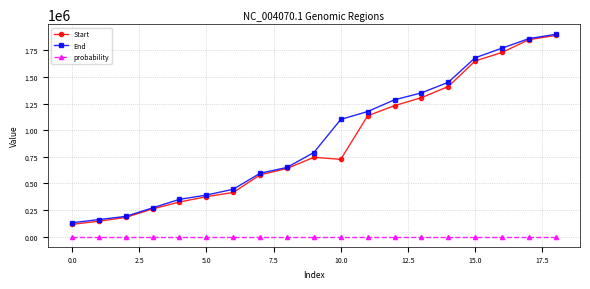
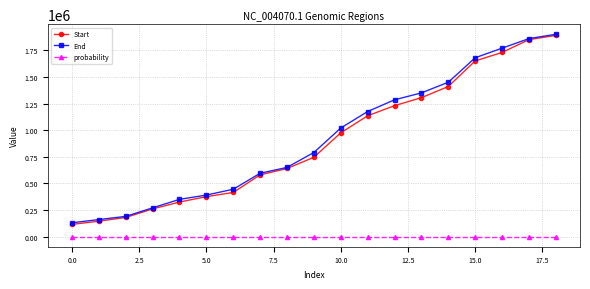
  {
    "Start": {
-     "10.0": 730000,
+     "10.0": 980000,
      "15.0": 1650000
    },
    "End": {
-     "10.0": 1100000,
+     "10.0": 1020000,
      "15.0": 1680000
    },
    "probability": {
      "0.0": 0,
      "5.0": 0,
      "10.0": 0,
      "15.0": 0
    }
  }
